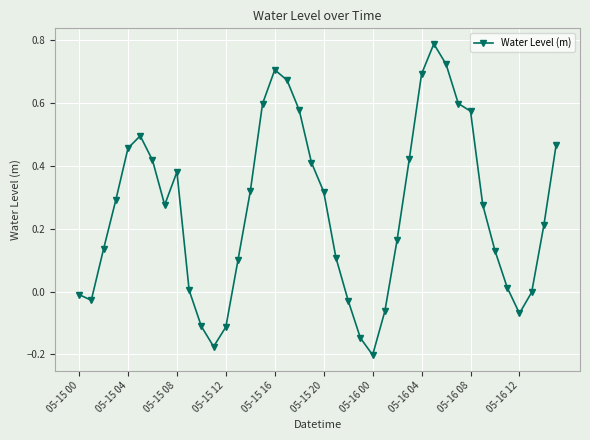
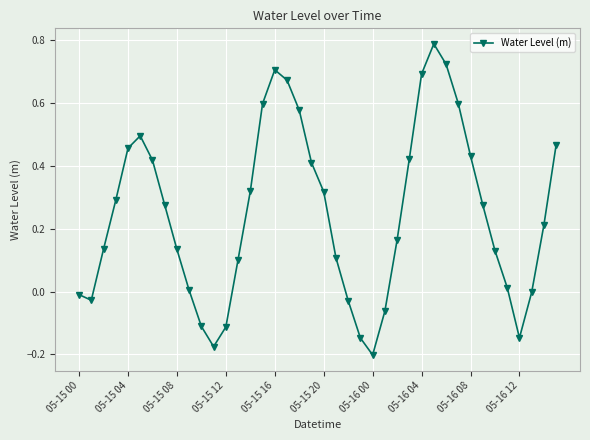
  {
    "05-15 00": -0.01,
    "05-15 04": 0.46,
-   "05-15 08": 0.38,
+   "05-15 08": 0.13,
    "05-15 12": -0.11,
    "05-15 16": 0.71,
    "05-15 20": 0.32,
    "05-16 00": -0.20,
    "05-16 04": 0.69,
-   "05-16 08": 0.57,
-   "05-16 12": -0.07
+   "05-16 08": 0.43,
+   "05-16 12": -0.15
  }
